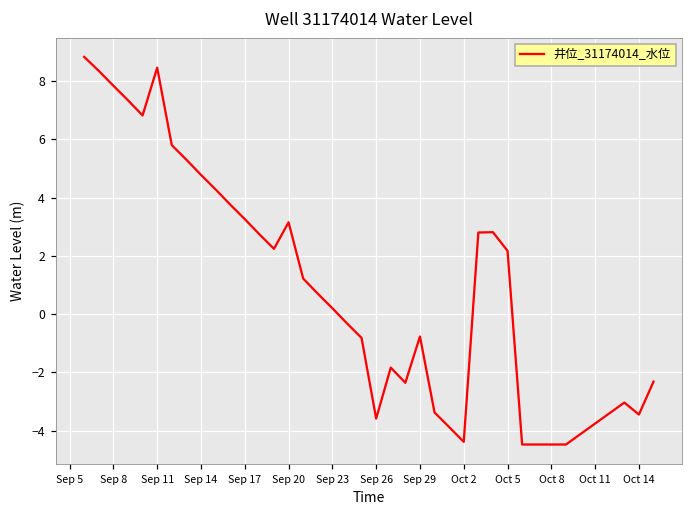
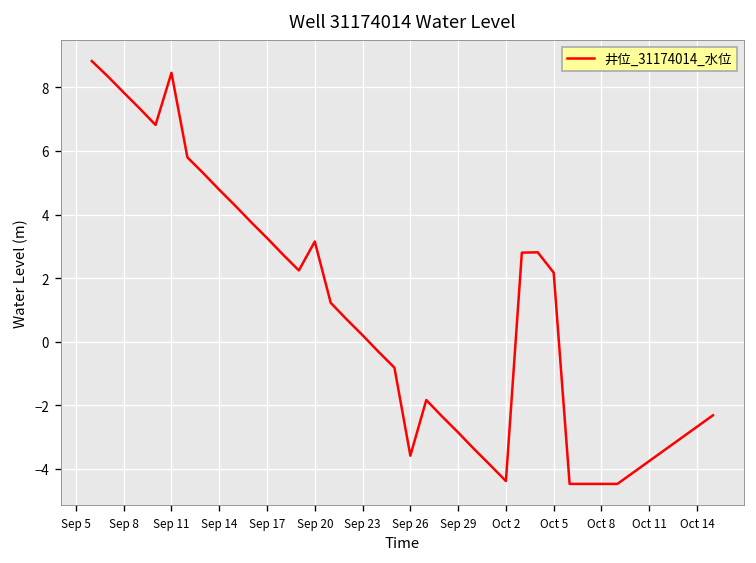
  {
    "Sep 8": 7.8,
    "Sep 11": 8.5,
    "Sep 14": 4.8,
    "Sep 17": 3.3,
    "Sep 20": 3.2,
    "Sep 23": 0.2,
    "Sep 26": -3.6,
-   "Sep 29": -0.8,
+   "Sep 29": -2.9,
    "Oct 2": -4.4,
    "Oct 5": 2.2,
    "Oct 8": -4.5,
    "Oct 11": -3.8,
-   "Oct 14": -3.5
+   "Oct 14": -2.7
  }
